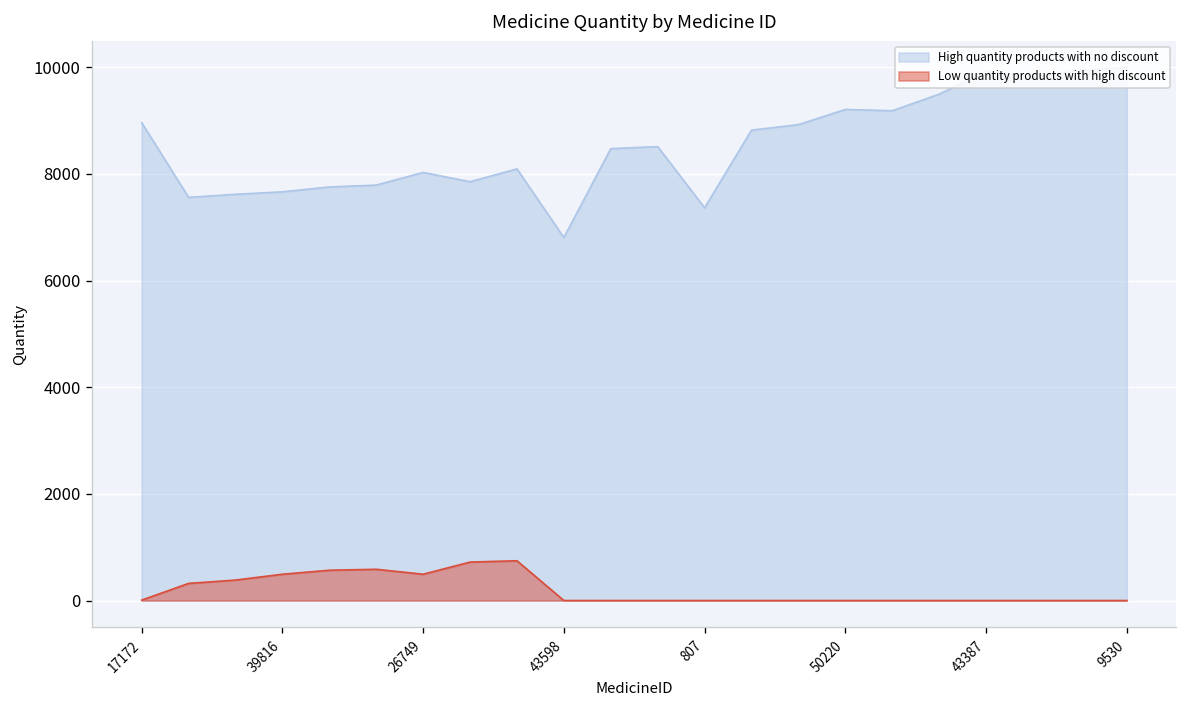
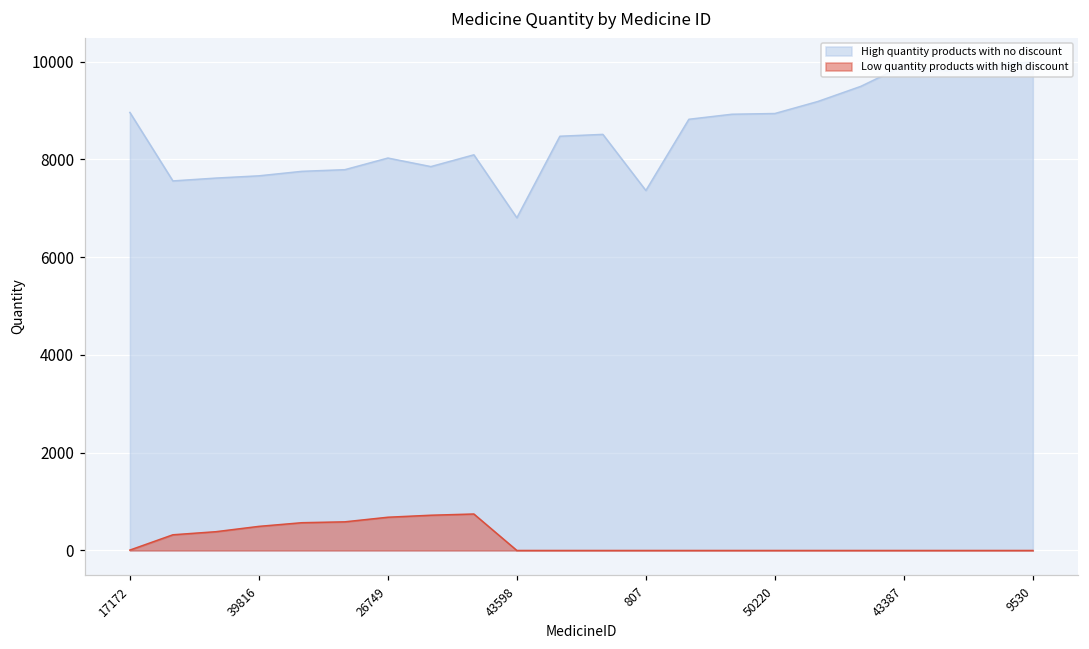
  {
    "High quantity products with no discount": {
      "17172": 9000,
      "39816": 7700,
      "26749": 8000,
      "43598": 6800,
      "807": 7400,
-     "50220": 9200
+     "50220": 8900
    },
    "Low quantity products with high discount": {
      "17172": 0,
      "39816": 500,
-     "26749": 500,
+     "26749": 700,
      "43598": 0,
      "807": 0,
      "50220": 0,
      "43387": 0,
      "9530": 0
    }
  }
